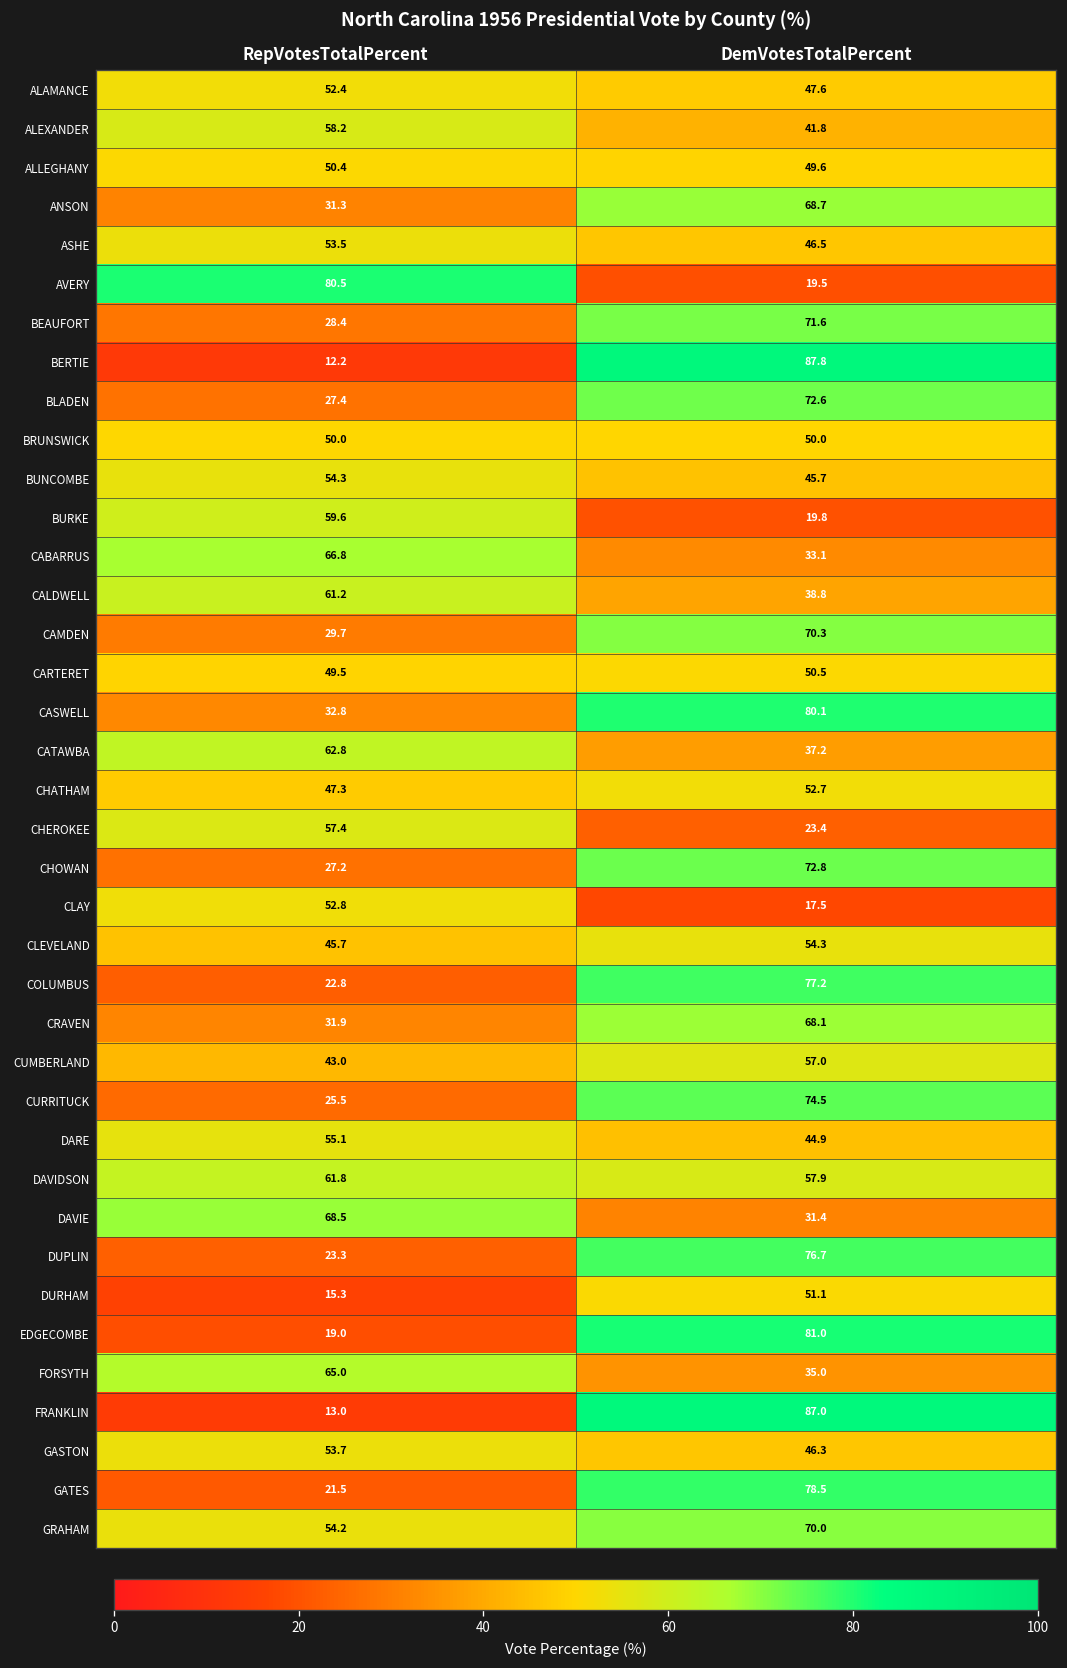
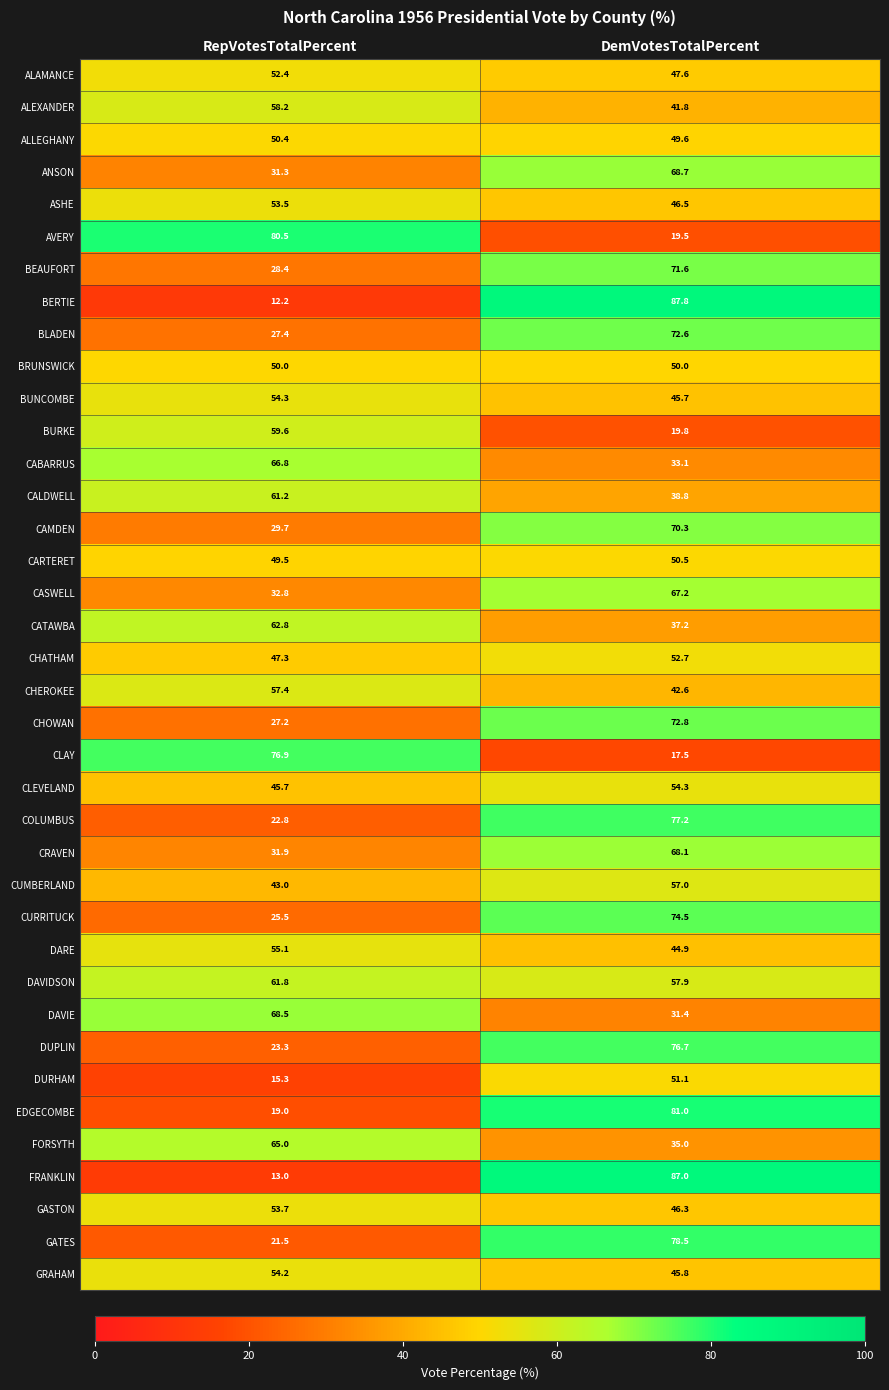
  {
    "ALAMANCE": {
      "RepVotesTotalPercent": 52.4,
      "DemVotesTotalPercent": 47.6
    },
    "ALEXANDER": {
      "RepVotesTotalPercent": 58.2,
      "DemVotesTotalPercent": 41.8
    },
    "ALLEGHANY": {
      "RepVotesTotalPercent": 50.4,
      "DemVotesTotalPercent": 49.6
    },
    "ANSON": {
      "RepVotesTotalPercent": 31.3,
      "DemVotesTotalPercent": 68.7
    },
    "ASHE": {
      "RepVotesTotalPercent": 53.5,
      "DemVotesTotalPercent": 46.5
    },
    "AVERY": {
      "RepVotesTotalPercent": 80.5,
      "DemVotesTotalPercent": 19.5
    },
    "BEAUFORT": {
      "RepVotesTotalPercent": 28.4,
      "DemVotesTotalPercent": 71.6
    },
    "BERTIE": {
      "RepVotesTotalPercent": 12.2,
      "DemVotesTotalPercent": 87.8
    },
    "BLADEN": {
      "RepVotesTotalPercent": 27.4,
      "DemVotesTotalPercent": 72.6
    },
    "BRUNSWICK": {
      "RepVotesTotalPercent": 50.0,
      "DemVotesTotalPercent": 50.0
    },
    "BUNCOMBE": {
      "RepVotesTotalPercent": 54.3,
      "DemVotesTotalPercent": 45.7
    },
    "BURKE": {
      "RepVotesTotalPercent": 59.6,
      "DemVotesTotalPercent": 19.8
    },
    "CABARRUS": {
      "RepVotesTotalPercent": 66.8,
      "DemVotesTotalPercent": 33.1
    },
    "CALDWELL": {
      "RepVotesTotalPercent": 61.2,
      "DemVotesTotalPercent": 38.8
    },
    "CAMDEN": {
      "RepVotesTotalPercent": 29.7,
      "DemVotesTotalPercent": 70.3
    },
    "CARTERET": {
      "RepVotesTotalPercent": 49.5,
      "DemVotesTotalPercent": 50.5
    },
    "CASWELL": {
      "RepVotesTotalPercent": 32.8,
-     "DemVotesTotalPercent": 80.1
+     "DemVotesTotalPercent": 67.2
    },
    "CATAWBA": {
      "RepVotesTotalPercent": 62.8,
      "DemVotesTotalPercent": 37.2
    },
    "CHATHAM": {
      "RepVotesTotalPercent": 47.3,
      "DemVotesTotalPercent": 52.7
    },
    "CHEROKEE": {
      "RepVotesTotalPercent": 57.4,
-     "DemVotesTotalPercent": 23.4
+     "DemVotesTotalPercent": 42.6
    },
    "CHOWAN": {
      "RepVotesTotalPercent": 27.2,
      "DemVotesTotalPercent": 72.8
    },
    "CLAY": {
-     "RepVotesTotalPercent": 52.8,
+     "RepVotesTotalPercent": 76.9,
      "DemVotesTotalPercent": 17.5
    },
    "CLEVELAND": {
      "RepVotesTotalPercent": 45.7,
      "DemVotesTotalPercent": 54.3
    },
    "COLUMBUS": {
      "RepVotesTotalPercent": 22.8,
      "DemVotesTotalPercent": 77.2
    },
    "CRAVEN": {
      "RepVotesTotalPercent": 31.9,
      "DemVotesTotalPercent": 68.1
    },
    "CUMBERLAND": {
      "RepVotesTotalPercent": 43.0,
      "DemVotesTotalPercent": 57.0
    },
    "CURRITUCK": {
      "RepVotesTotalPercent": 25.5,
      "DemVotesTotalPercent": 74.5
    },
    "DARE": {
      "RepVotesTotalPercent": 55.1,
      "DemVotesTotalPercent": 44.9
    },
    "DAVIDSON": {
      "RepVotesTotalPercent": 61.8,
      "DemVotesTotalPercent": 57.9
    },
    "DAVIE": {
      "RepVotesTotalPercent": 68.5,
      "DemVotesTotalPercent": 31.4
    },
    "DUPLIN": {
      "RepVotesTotalPercent": 23.3,
      "DemVotesTotalPercent": 76.7
    },
    "DURHAM": {
      "RepVotesTotalPercent": 15.3,
      "DemVotesTotalPercent": 51.1
    },
    "EDGECOMBE": {
      "RepVotesTotalPercent": 19.0,
      "DemVotesTotalPercent": 81.0
    },
    "FORSYTH": {
      "RepVotesTotalPercent": 65.0,
      "DemVotesTotalPercent": 35.0
    },
    "FRANKLIN": {
      "RepVotesTotalPercent": 13.0,
      "DemVotesTotalPercent": 87.0
    },
    "GASTON": {
      "RepVotesTotalPercent": 53.7,
      "DemVotesTotalPercent": 46.3
    },
    "GATES": {
      "RepVotesTotalPercent": 21.5,
      "DemVotesTotalPercent": 78.5
    },
    "GRAHAM": {
      "RepVotesTotalPercent": 54.2,
-     "DemVotesTotalPercent": 70.0
+     "DemVotesTotalPercent": 45.8
    }
  }
